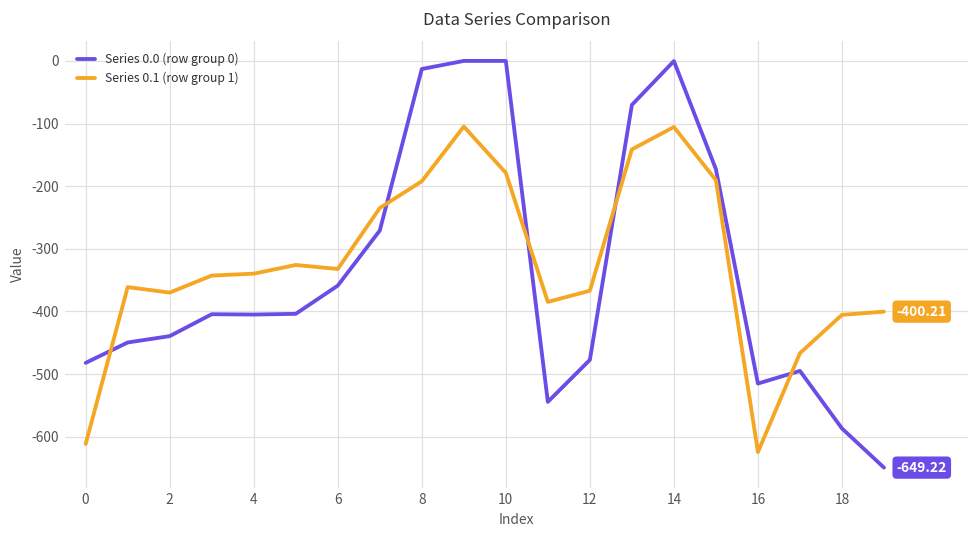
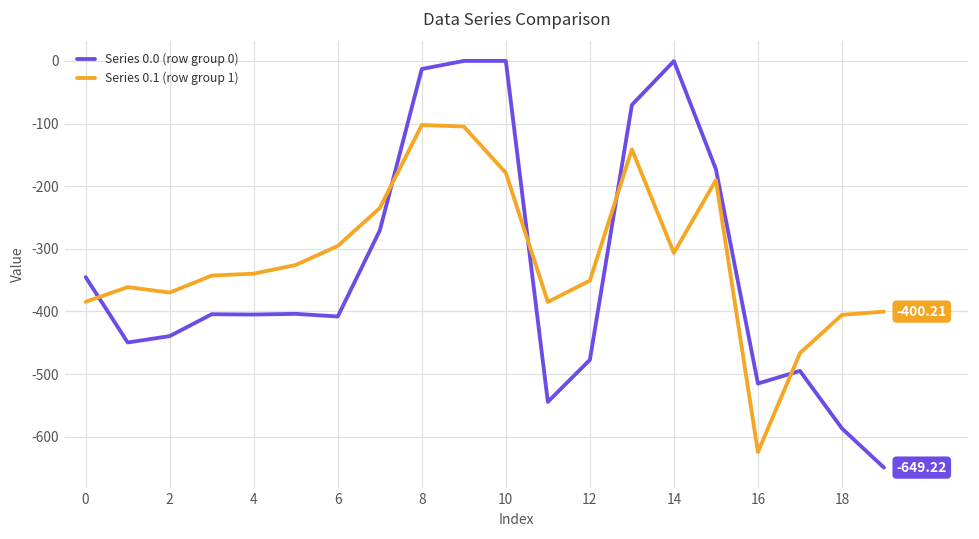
  {
    "Series 0.0 (row group 0)": {
-     "0": -480,
+     "0": -350,
      "2": -440,
      "4": -400,
-     "6": -360,
+     "6": -410,
      "8": -10,
      "10": 0,
      "12": -480,
      "14": 0,
      "16": -520,
      "18": -590
    },
    "Series 0.1 (row group 1)": {
-     "0": -610,
+     "0": -380,
      "2": -370,
      "4": -340,
-     "6": -330,
-     "8": -190,
+     "6": -300,
+     "8": -100,
      "10": -180,
-     "12": -370,
-     "14": -110,
+     "12": -350,
+     "14": -310,
      "16": -620,
      "18": -410
    }
  }
